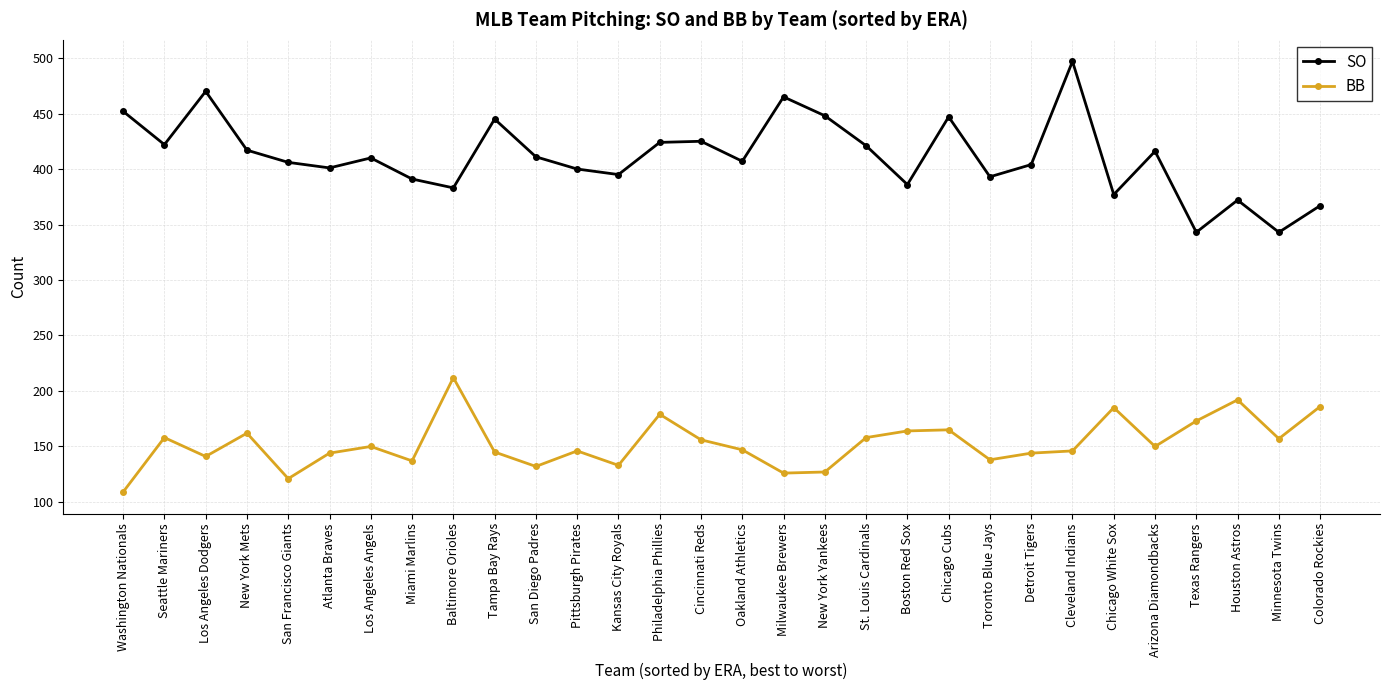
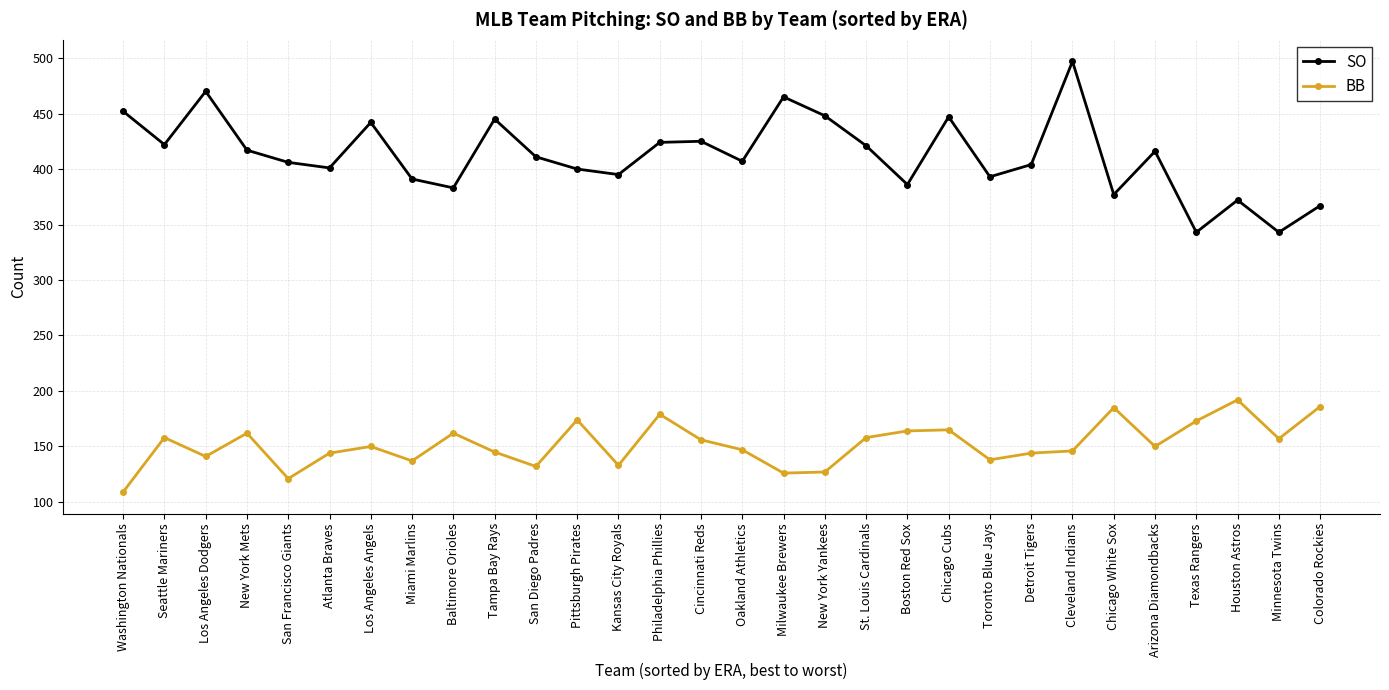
  {
    "SO": {
      "Washington Nationals": 452,
      "Seattle Mariners": 422,
      "Los Angeles Dodgers": 470,
      "New York Mets": 417,
      "San Francisco Giants": 406,
      "Atlanta Braves": 401,
-     "Los Angeles Angels": 410,
+     "Los Angeles Angels": 442,
      "Miami Marlins": 391,
      "Baltimore Orioles": 383,
      "Tampa Bay Rays": 445,
      "San Diego Padres": 411,
      "Pittsburgh Pirates": 400,
      "Kansas City Royals": 395,
      "Philadelphia Phillies": 424,
      "Cincinnati Reds": 425,
      "Oakland Athletics": 407,
      "Milwaukee Brewers": 465,
      "New York Yankees": 448,
      "St. Louis Cardinals": 421,
      "Boston Red Sox": 386,
      "Chicago Cubs": 447,
      "Toronto Blue Jays": 393,
      "Detroit Tigers": 404,
      "Cleveland Indians": 497,
      "Chicago White Sox": 377,
      "Arizona Diamondbacks": 416,
      "Texas Rangers": 343,
      "Houston Astros": 372,
      "Minnesota Twins": 343,
      "Colorado Rockies": 367
    },
    "BB": {
      "Washington Nationals": 109,
      "Seattle Mariners": 158,
      "Los Angeles Dodgers": 141,
      "New York Mets": 162,
      "San Francisco Giants": 121,
      "Atlanta Braves": 144,
      "Los Angeles Angels": 150,
      "Miami Marlins": 137,
-     "Baltimore Orioles": 212,
+     "Baltimore Orioles": 162,
      "Tampa Bay Rays": 145,
      "San Diego Padres": 132,
-     "Pittsburgh Pirates": 146,
+     "Pittsburgh Pirates": 174,
      "Kansas City Royals": 133,
      "Philadelphia Phillies": 179,
      "Cincinnati Reds": 156,
      "Oakland Athletics": 147,
      "Milwaukee Brewers": 126,
      "New York Yankees": 127,
      "St. Louis Cardinals": 158,
      "Boston Red Sox": 164,
      "Chicago Cubs": 165,
      "Toronto Blue Jays": 138,
      "Detroit Tigers": 144,
      "Cleveland Indians": 146,
      "Chicago White Sox": 185,
      "Arizona Diamondbacks": 150,
      "Texas Rangers": 173,
      "Houston Astros": 192,
      "Minnesota Twins": 157,
      "Colorado Rockies": 186
    }
  }
